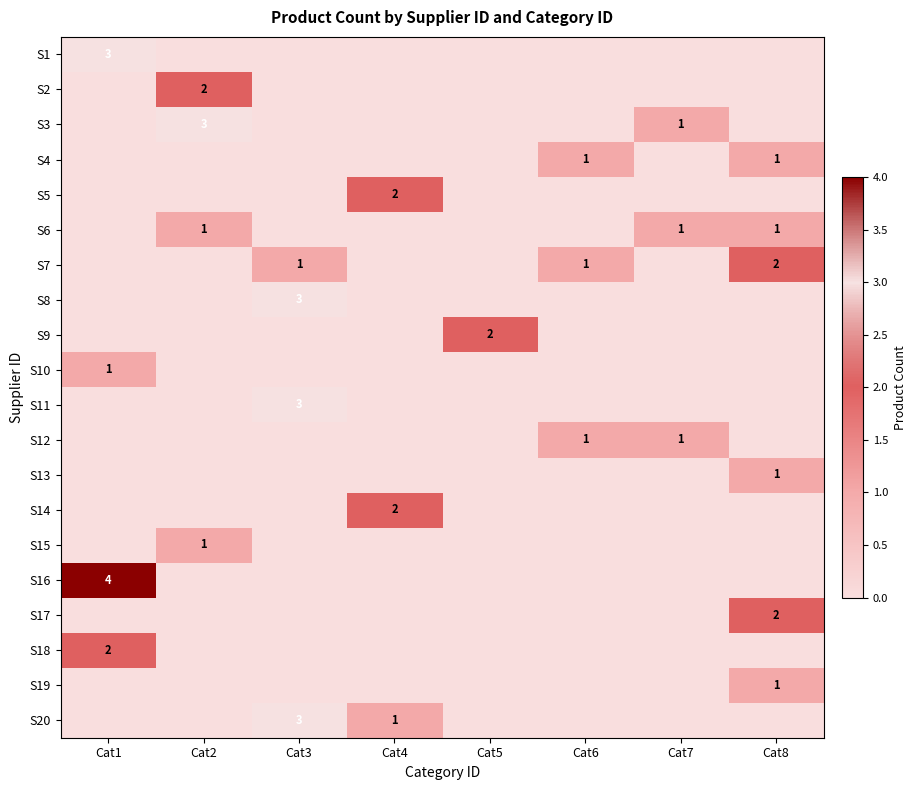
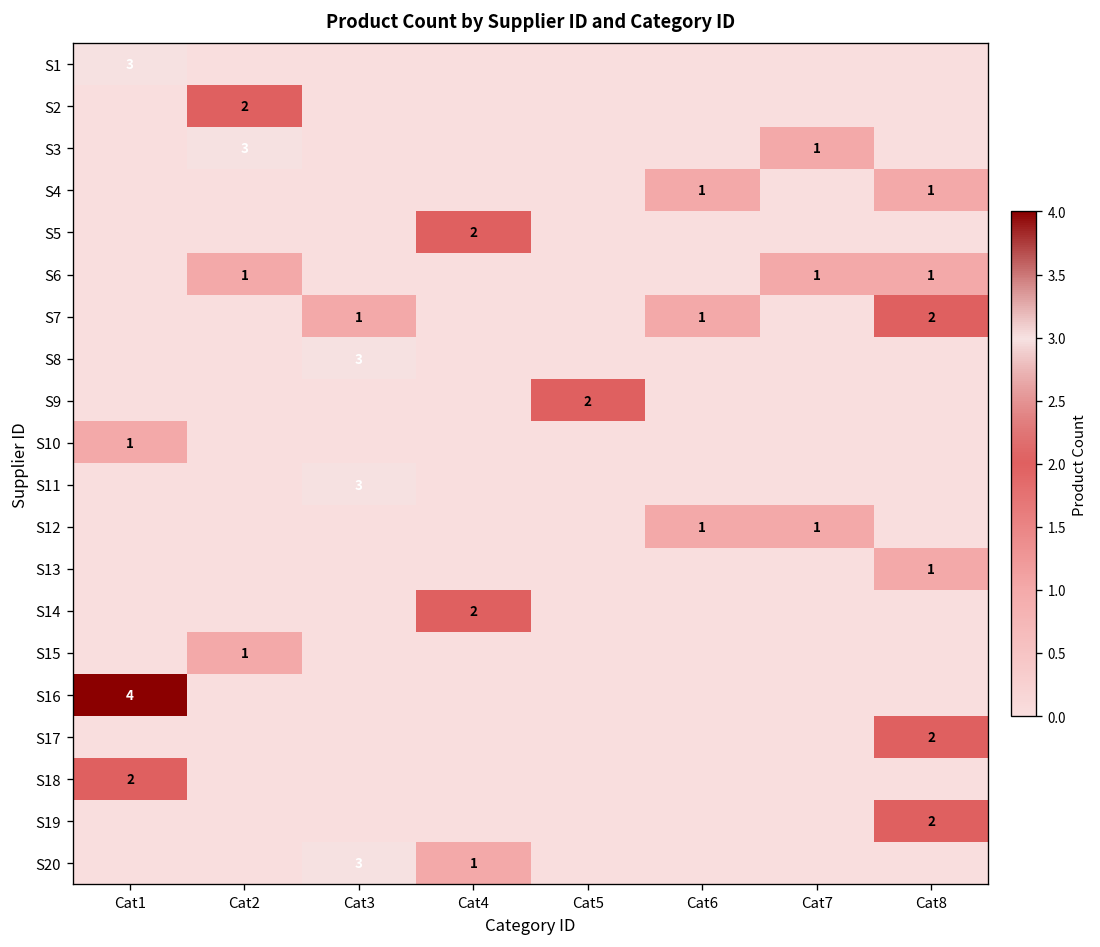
  {
    "S2": {
      "Cat2": 2
    },
    "S3": {
      "Cat7": 1
    },
    "S4": {
      "Cat6": 1,
      "Cat8": 1
    },
    "S5": {
      "Cat4": 2
    },
    "S6": {
      "Cat2": 1,
      "Cat7": 1,
      "Cat8": 1
    },
    "S7": {
      "Cat3": 1,
      "Cat6": 1,
      "Cat8": 2
    },
    "S9": {
      "Cat5": 2
    },
    "S10": {
      "Cat1": 1
    },
    "S12": {
      "Cat6": 1,
      "Cat7": 1
    },
    "S13": {
      "Cat8": 1
    },
    "S14": {
      "Cat4": 2
    },
    "S15": {
      "Cat2": 1
    },
    "S16": {
      "Cat1": 4
    },
    "S17": {
      "Cat8": 2
    },
    "S18": {
      "Cat1": 2
    },
    "S19": {
-     "Cat8": 1
+     "Cat8": 2
    },
    "S20": {
      "Cat4": 1
    }
  }
